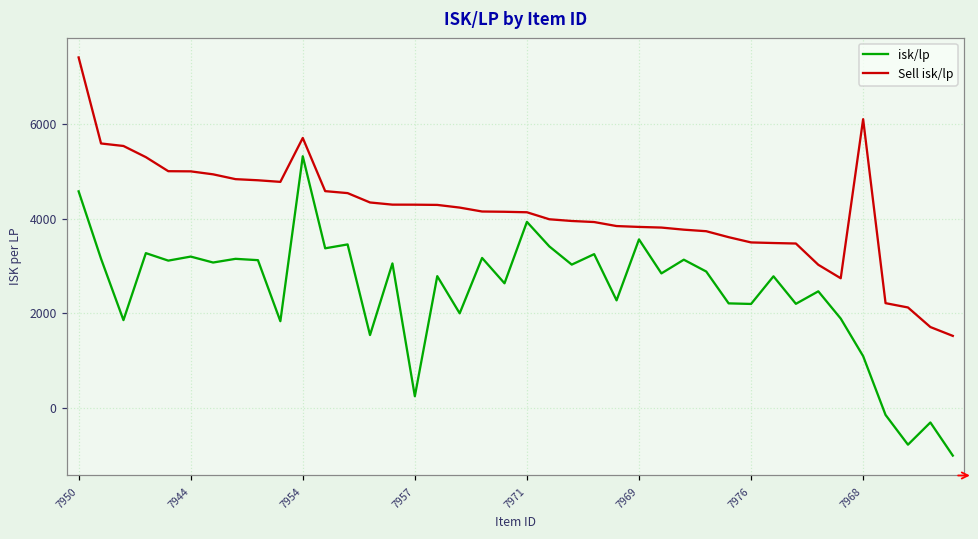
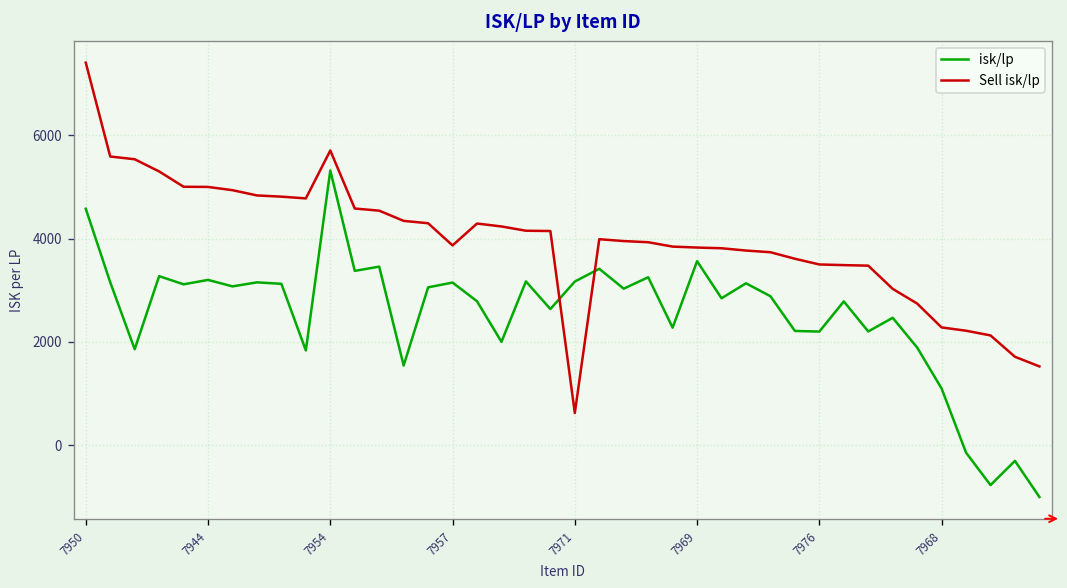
  {
    "isk/lp": {
      "7950": 4600,
      "7944": 3200,
      "7954": 5300,
-     "7957": 300,
-     "7971": 3900,
+     "7957": 3100,
+     "7971": 3200,
      "7969": 3600,
      "7976": 2200,
      "7968": 1100
    },
    "Sell isk/lp": {
      "7950": 7400,
      "7944": 5000,
      "7954": 5700,
-     "7957": 4300,
-     "7971": 4100,
+     "7957": 3900,
+     "7971": 600,
      "7969": 3800,
      "7976": 3500,
-     "7968": 6100
+     "7968": 2300
    }
  }
